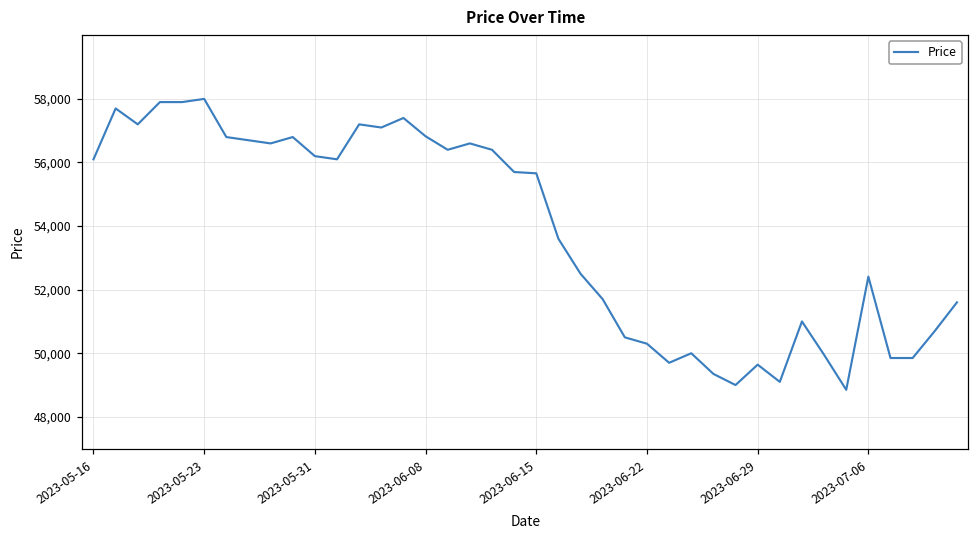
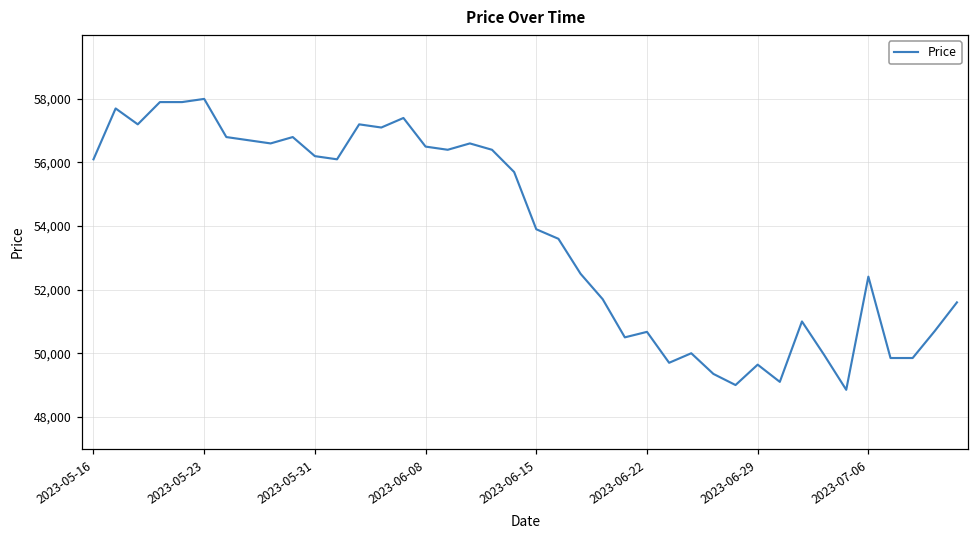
  {
    "2023-05-16": "56,100",
    "2023-05-23": "58,000",
    "2023-05-31": "56,200",
-   "2023-06-08": "56,800",
-   "2023-06-15": "55,700",
-   "2023-06-22": "50,300",
+   "2023-06-08": "56,500",
+   "2023-06-15": "53,900",
+   "2023-06-22": "50,700",
    "2023-06-29": "49,600",
    "2023-07-06": "52,400"
  }
